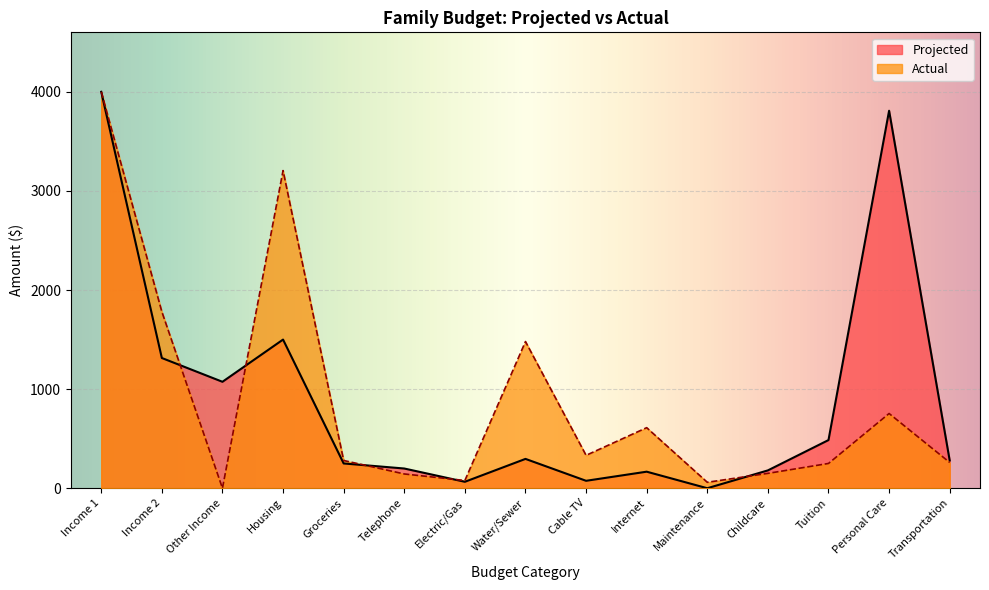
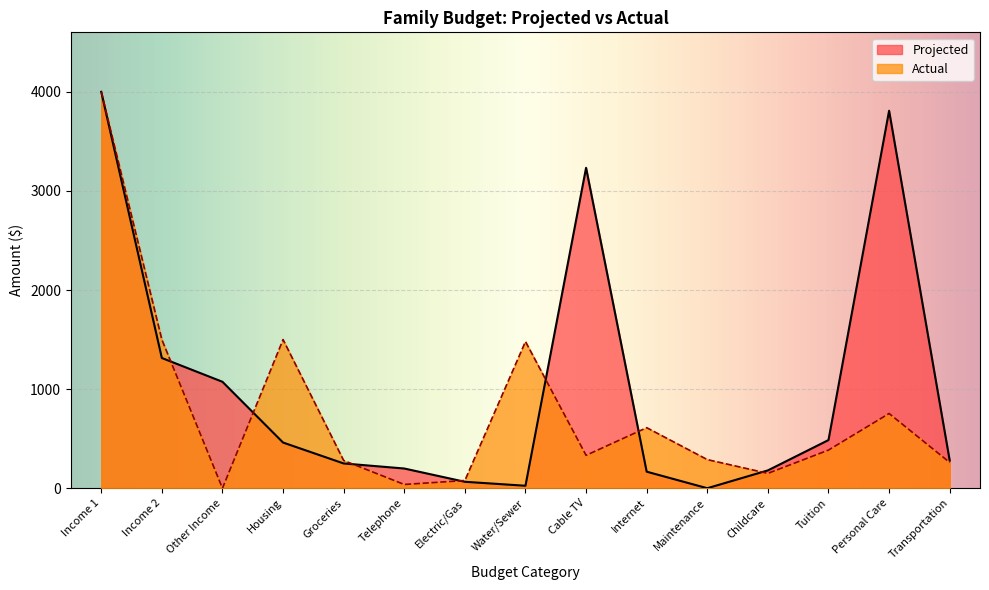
  {
    "Projected": {
      "Income 2": 1300,
      "Other Income": 1100,
-     "Housing": 1500,
+     "Housing": 500,
      "Groceries": 300,
      "Telephone": 200,
-     "Water/Sewer": 300,
-     "Cable TV": 100,
+     "Water/Sewer": 0,
+     "Cable TV": 3200,
      "Internet": 200,
      "Maintenance": 0,
      "Childcare": 200,
      "Tuition": 500,
      "Personal Care": 3800
    },
    "Actual": {
-     "Income 2": 1800,
+     "Income 2": 1500,
      "Other Income": 0,
-     "Housing": 3200,
+     "Housing": 1500,
      "Groceries": 300,
-     "Telephone": 100,
+     "Telephone": 0,
      "Water/Sewer": 1500,
      "Cable TV": 300,
      "Internet": 600,
-     "Maintenance": 100,
+     "Maintenance": 300,
      "Childcare": 200,
-     "Tuition": 300,
+     "Tuition": 400,
      "Personal Care": 800
    }
  }
